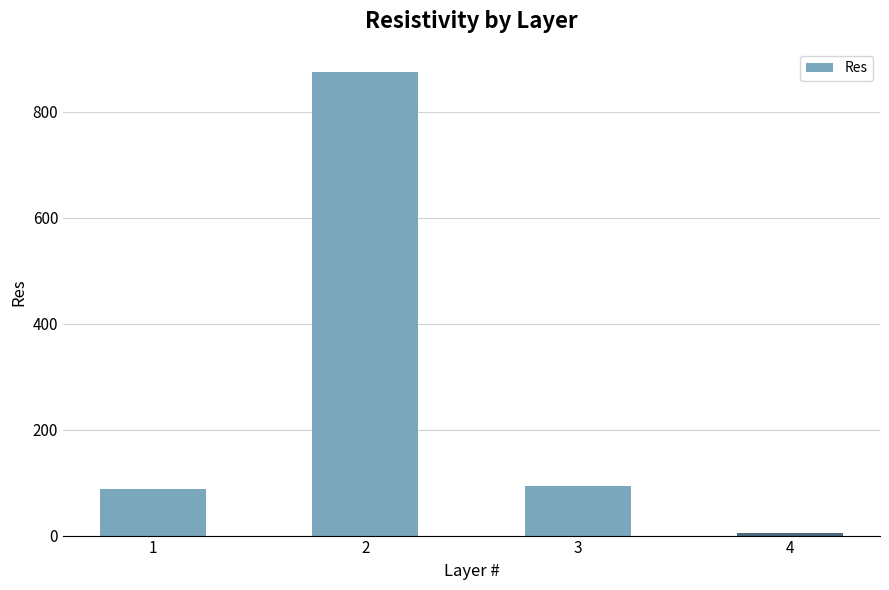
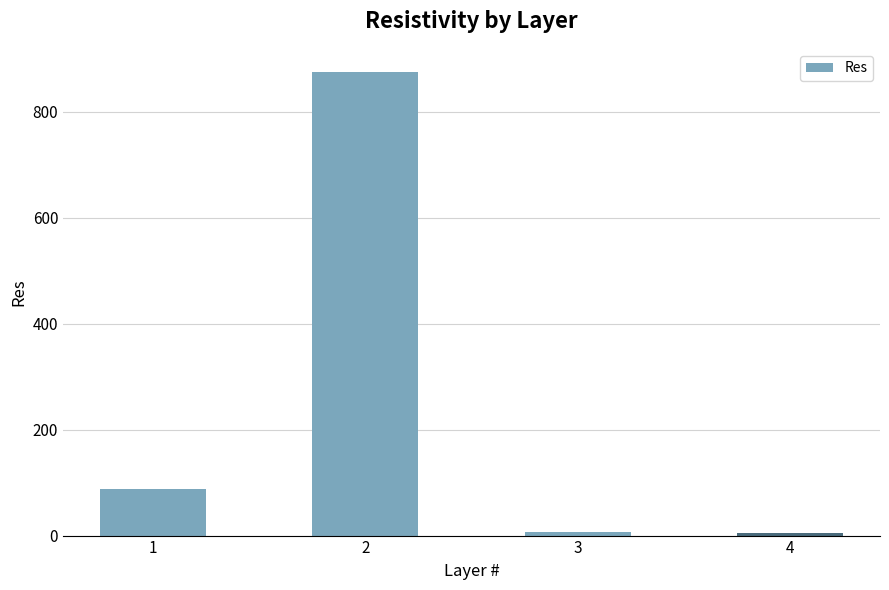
  {
    "1": 90,
    "2": 880,
-   "3": 90,
+   "3": 10,
    "4": 0
  }
